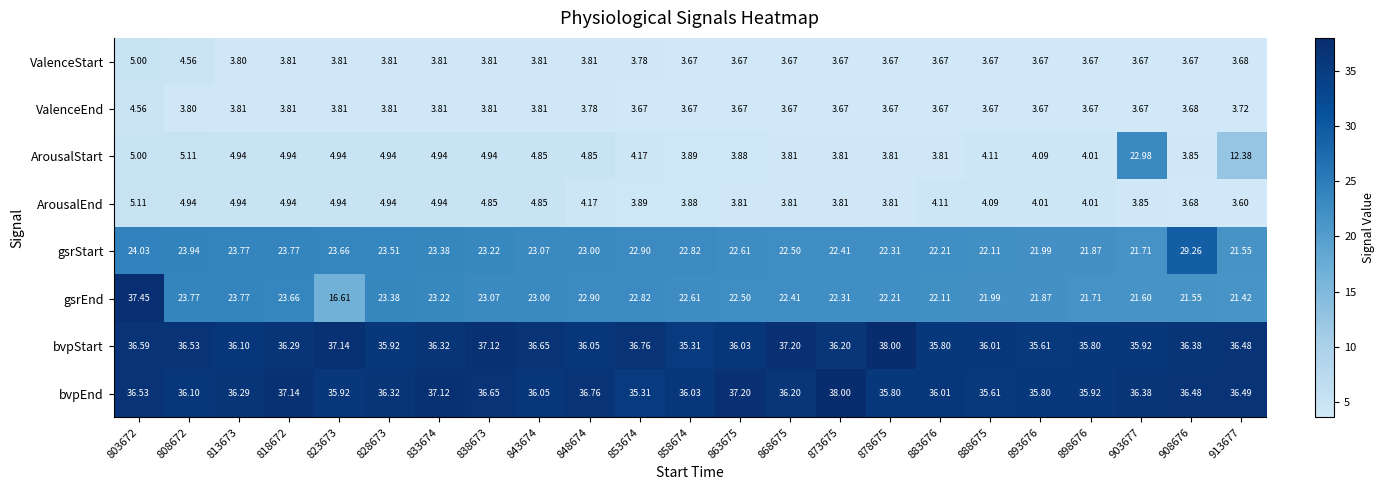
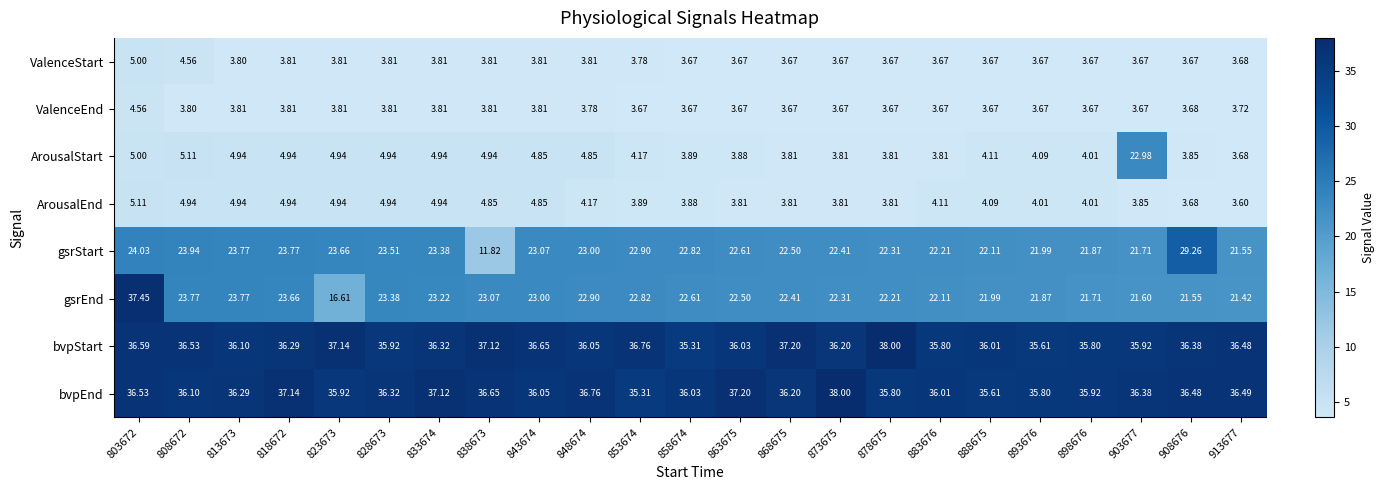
  {
    "ValenceStart": {
      "803672": 5.00,
      "808672": 4.56,
      "813673": 3.80,
      "818672": 3.81,
      "823673": 3.81,
      "828673": 3.81,
      "833674": 3.81,
      "838673": 3.81,
      "843674": 3.81,
      "848674": 3.81,
      "853674": 3.78,
      "858674": 3.67,
      "863675": 3.67,
      "868675": 3.67,
      "873675": 3.67,
      "878675": 3.67,
      "883676": 3.67,
      "888675": 3.67,
      "893676": 3.67,
      "898676": 3.67,
      "903677": 3.67,
      "908676": 3.67,
      "913677": 3.68
    },
    "ValenceEnd": {
      "803672": 4.56,
      "808672": 3.80,
      "813673": 3.81,
      "818672": 3.81,
      "823673": 3.81,
      "828673": 3.81,
      "833674": 3.81,
      "838673": 3.81,
      "843674": 3.81,
      "848674": 3.78,
      "853674": 3.67,
      "858674": 3.67,
      "863675": 3.67,
      "868675": 3.67,
      "873675": 3.67,
      "878675": 3.67,
      "883676": 3.67,
      "888675": 3.67,
      "893676": 3.67,
      "898676": 3.67,
      "903677": 3.67,
      "908676": 3.68,
      "913677": 3.72
    },
    "ArousalStart": {
      "803672": 5.00,
      "808672": 5.11,
      "813673": 4.94,
      "818672": 4.94,
      "823673": 4.94,
      "828673": 4.94,
      "833674": 4.94,
      "838673": 4.94,
      "843674": 4.85,
      "848674": 4.85,
      "853674": 4.17,
      "858674": 3.89,
      "863675": 3.88,
      "868675": 3.81,
      "873675": 3.81,
      "878675": 3.81,
      "883676": 3.81,
      "888675": 4.11,
      "893676": 4.09,
      "898676": 4.01,
      "903677": 22.98,
      "908676": 3.85,
-     "913677": 12.38
+     "913677": 3.68
    },
    "ArousalEnd": {
      "803672": 5.11,
      "808672": 4.94,
      "813673": 4.94,
      "818672": 4.94,
      "823673": 4.94,
      "828673": 4.94,
      "833674": 4.94,
      "838673": 4.85,
      "843674": 4.85,
      "848674": 4.17,
      "853674": 3.89,
      "858674": 3.88,
      "863675": 3.81,
      "868675": 3.81,
      "873675": 3.81,
      "878675": 3.81,
      "883676": 4.11,
      "888675": 4.09,
      "893676": 4.01,
      "898676": 4.01,
      "903677": 3.85,
      "908676": 3.68,
      "913677": 3.60
    },
    "gsrStart": {
      "803672": 24.03,
      "808672": 23.94,
      "813673": 23.77,
      "818672": 23.77,
      "823673": 23.66,
      "828673": 23.51,
      "833674": 23.38,
-     "838673": 23.22,
+     "838673": 11.82,
      "843674": 23.07,
      "848674": 23.00,
      "853674": 22.90,
      "858674": 22.82,
      "863675": 22.61,
      "868675": 22.50,
      "873675": 22.41,
      "878675": 22.31,
      "883676": 22.21,
      "888675": 22.11,
      "893676": 21.99,
      "898676": 21.87,
      "903677": 21.71,
      "908676": 29.26,
      "913677": 21.55
    },
    "gsrEnd": {
      "803672": 37.45,
      "808672": 23.77,
      "813673": 23.77,
      "818672": 23.66,
      "823673": 16.61,
      "828673": 23.38,
      "833674": 23.22,
      "838673": 23.07,
      "843674": 23.00,
      "848674": 22.90,
      "853674": 22.82,
      "858674": 22.61,
      "863675": 22.50,
      "868675": 22.41,
      "873675": 22.31,
      "878675": 22.21,
      "883676": 22.11,
      "888675": 21.99,
      "893676": 21.87,
      "898676": 21.71,
      "903677": 21.60,
      "908676": 21.55,
      "913677": 21.42
    },
    "bvpStart": {
      "803672": 36.59,
      "808672": 36.53,
      "813673": 36.10,
      "818672": 36.29,
      "823673": 37.14,
      "828673": 35.92,
      "833674": 36.32,
      "838673": 37.12,
      "843674": 36.65,
      "848674": 36.05,
      "853674": 36.76,
      "858674": 35.31,
      "863675": 36.03,
      "868675": 37.20,
      "873675": 36.20,
      "878675": 38.00,
      "883676": 35.80,
      "888675": 36.01,
      "893676": 35.61,
      "898676": 35.80,
      "903677": 35.92,
      "908676": 36.38,
      "913677": 36.48
    },
    "bvpEnd": {
      "803672": 36.53,
      "808672": 36.10,
      "813673": 36.29,
      "818672": 37.14,
      "823673": 35.92,
      "828673": 36.32,
      "833674": 37.12,
      "838673": 36.65,
      "843674": 36.05,
      "848674": 36.76,
      "853674": 35.31,
      "858674": 36.03,
      "863675": 37.20,
      "868675": 36.20,
      "873675": 38.00,
      "878675": 35.80,
      "883676": 36.01,
      "888675": 35.61,
      "893676": 35.80,
      "898676": 35.92,
      "903677": 36.38,
      "908676": 36.48,
      "913677": 36.49
    }
  }
